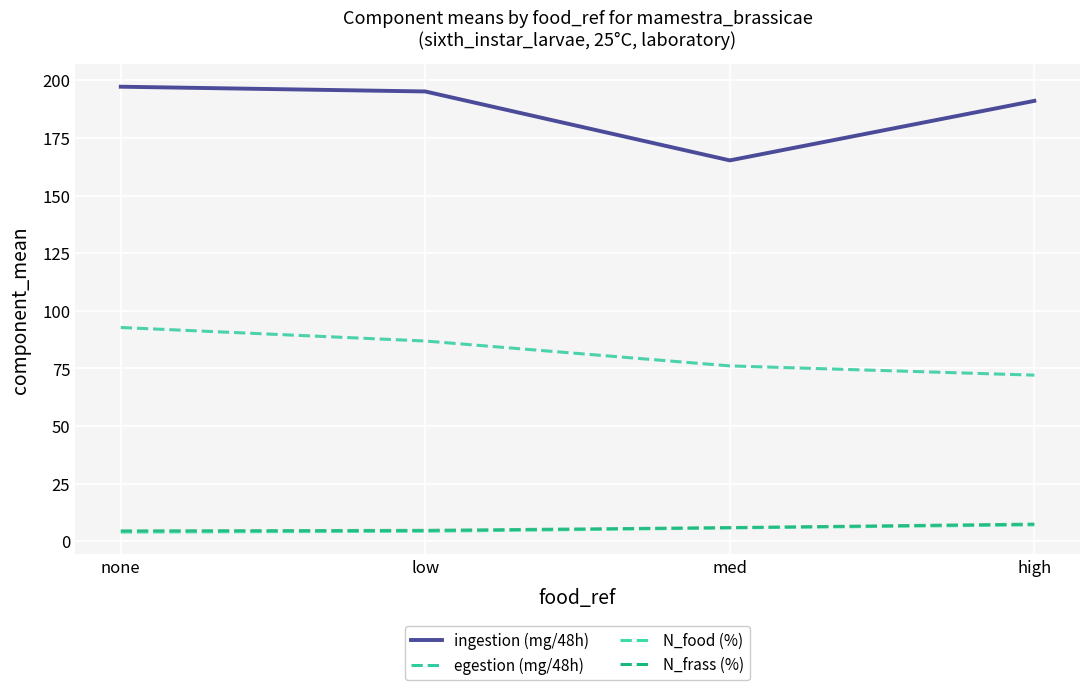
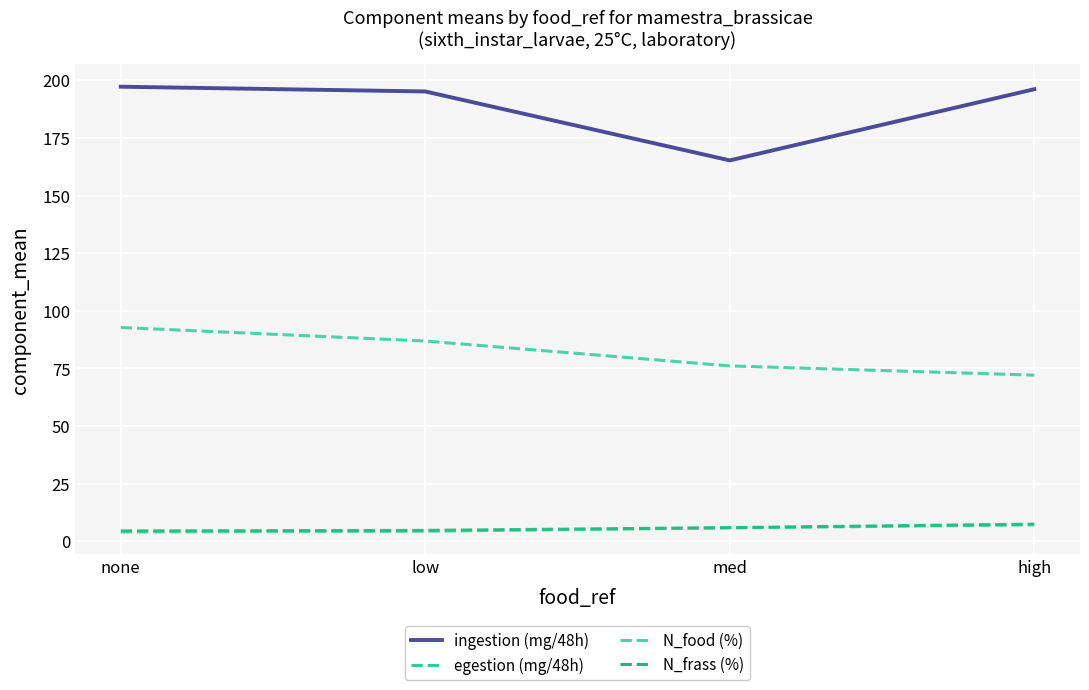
  {
    "ingestion (mg/48h)": {
      "none": 197,
      "low": 195,
      "med": 165,
-     "high": 191
+     "high": 196
    }
  }
